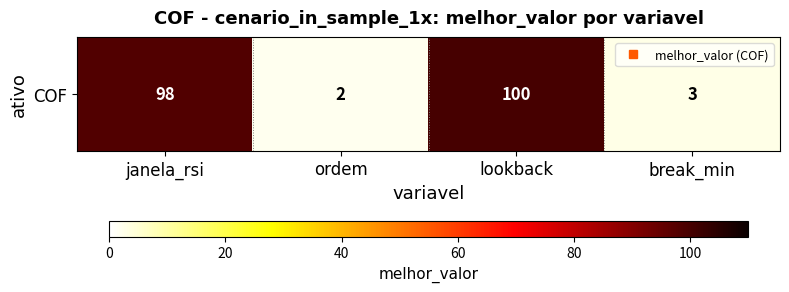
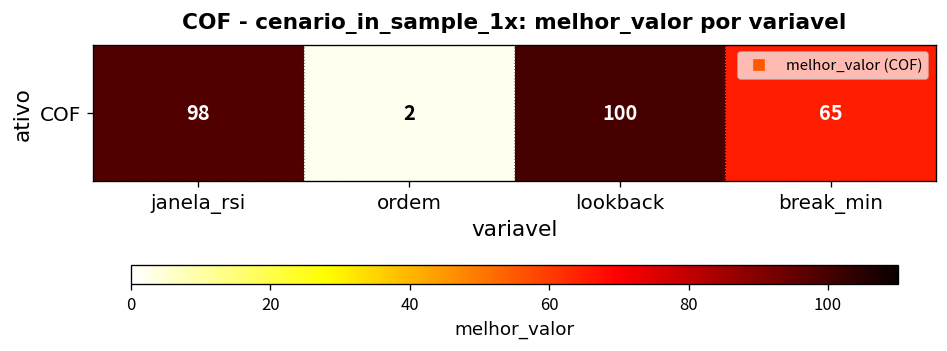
  {
    "COF": {
      "janela_rsi": 98,
      "ordem": 2,
      "lookback": 100,
-     "break_min": 3
+     "break_min": 65
    }
  }
